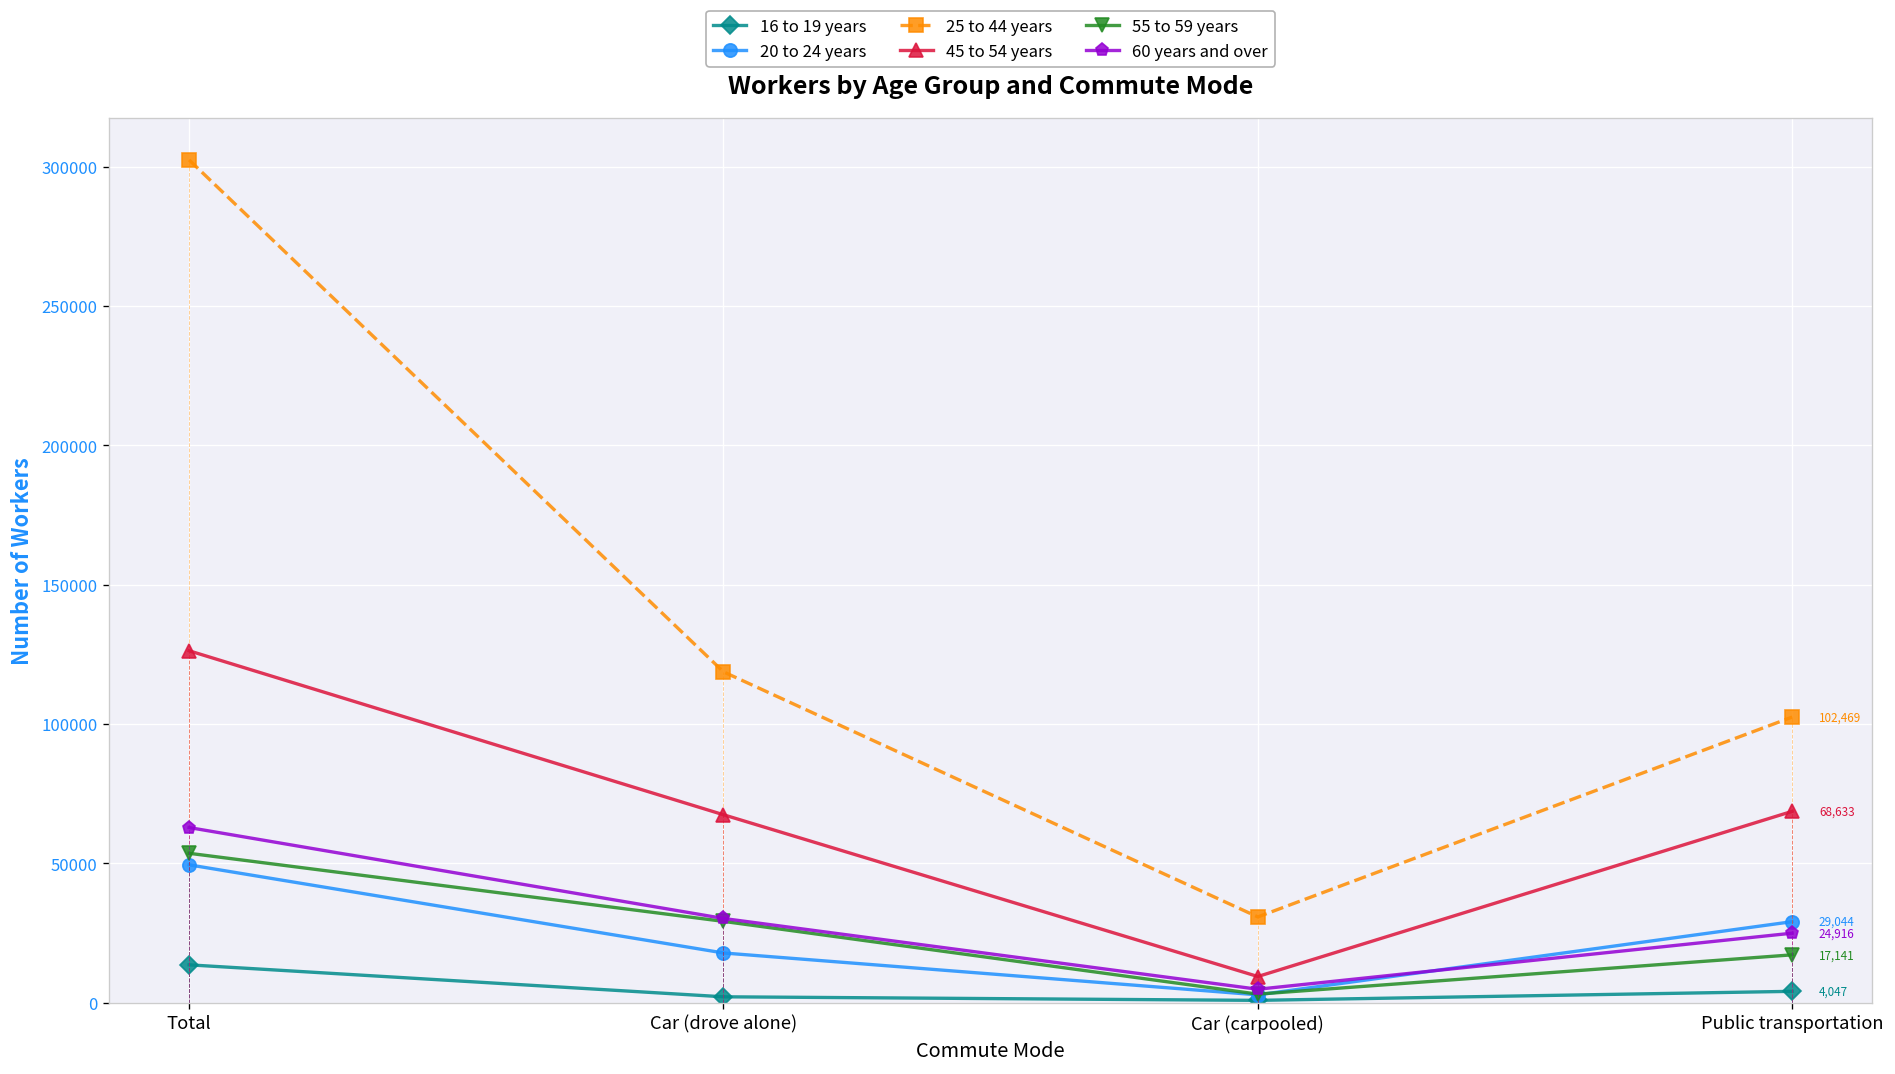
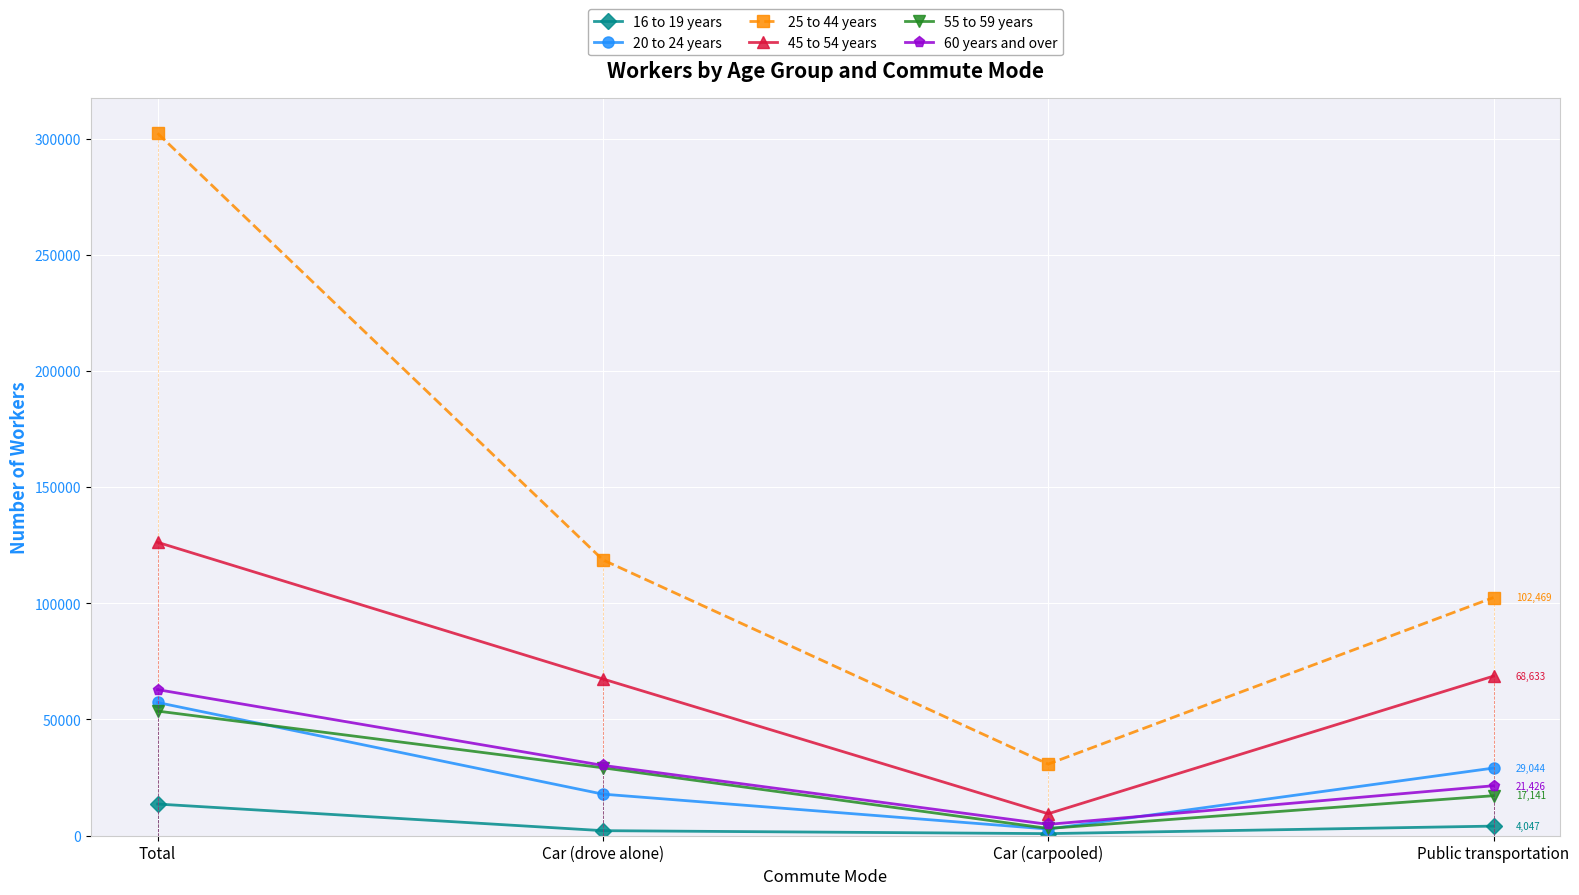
  {
    "16 to 19 years": {
      "Public transportation": "4,047"
    },
    "20 to 24 years": {
-     "Total": "49000",
+     "Total": "57000",
      "Car (drove alone)": "18000"
    },
    "25 to 44 years": {
      "Public transportation": "102,469"
    },
    "45 to 54 years": {
      "Public transportation": "68,633"
    },
    "55 to 59 years": {
      "Public transportation": "17,141"
    },
    "60 years and over": {
-     "Public transportation": "24,916"
+     "Public transportation": "21,426"
    }
  }
